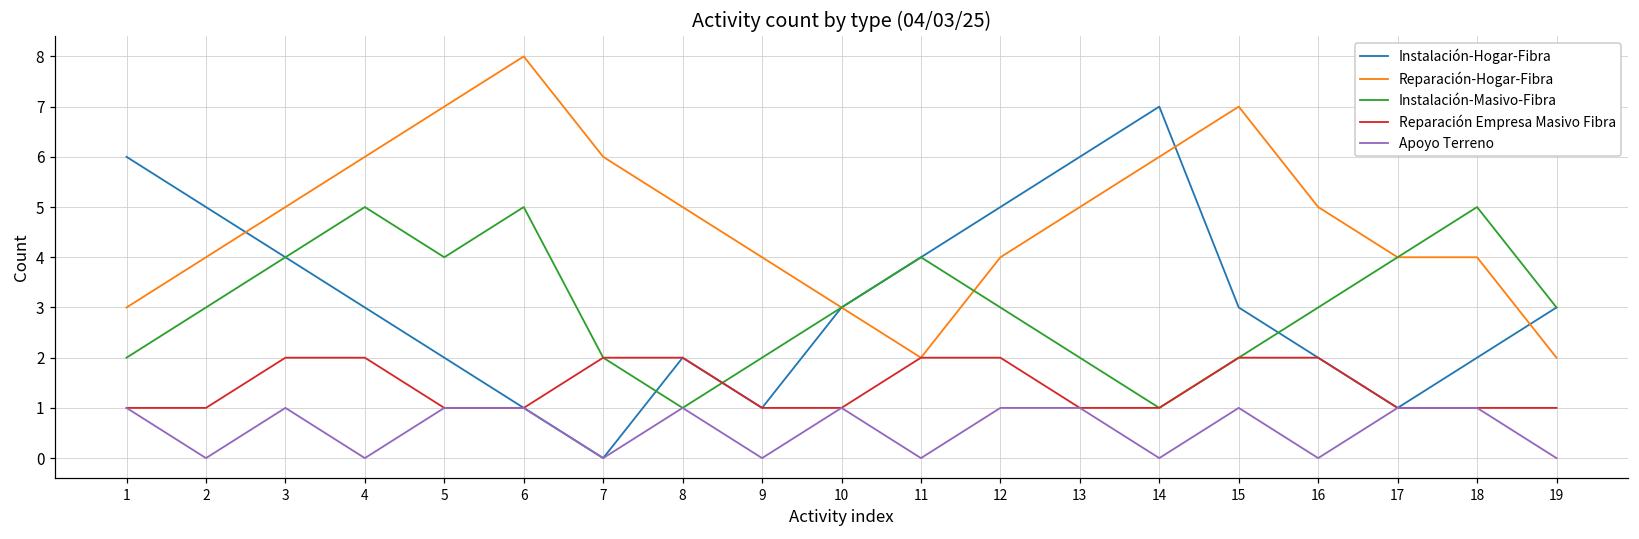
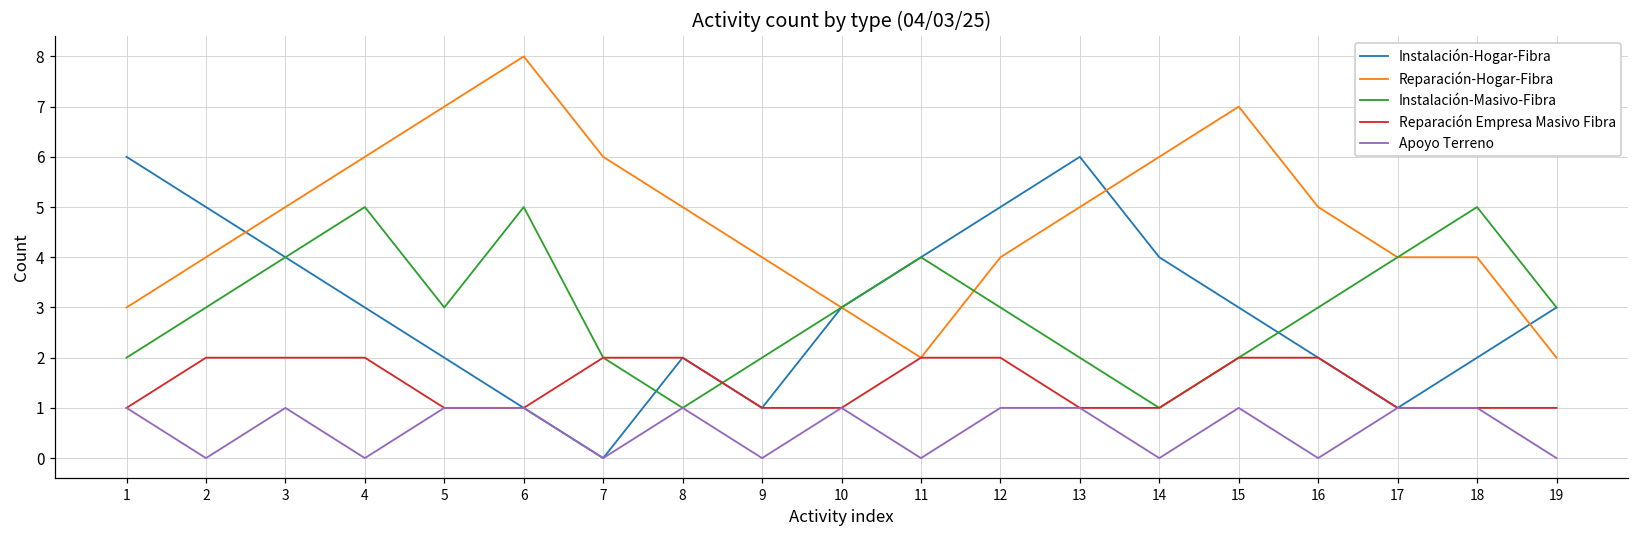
  {
    "Instalación-Hogar-Fibra": {
      "1": 6,
      "2": 5,
      "4": 3,
      "5": 2,
      "12": 5,
      "13": 6,
-     "14": 7,
+     "14": 4,
      "15": 3,
      "18": 2
    },
    "Reparación-Hogar-Fibra": {
      "1": 3,
      "2": 4,
      "3": 5,
      "4": 6,
      "5": 7,
      "6": 8,
      "7": 6,
      "8": 5,
      "9": 4,
      "12": 4,
      "13": 5,
      "14": 6,
      "15": 7,
      "16": 5,
      "18": 4,
      "19": 2
    },
    "Instalación-Masivo-Fibra": {
      "1": 2,
      "2": 3,
      "4": 5,
-     "5": 4,
+     "5": 3,
      "6": 5,
      "9": 2,
      "12": 3,
      "13": 2,
      "16": 3,
      "18": 5
    },
    "Reparación Empresa Masivo Fibra": {
-     "2": 1,
+     "2": 2,
      "3": 2,
      "4": 2,
      "12": 2,
      "19": 1
    },
    "Apoyo Terreno": {
      "2": 0,
      "3": 1,
      "4": 0,
      "9": 0,
      "11": 0,
      "12": 1,
      "14": 0,
      "15": 1,
      "16": 0,
      "19": 0
    }
  }
